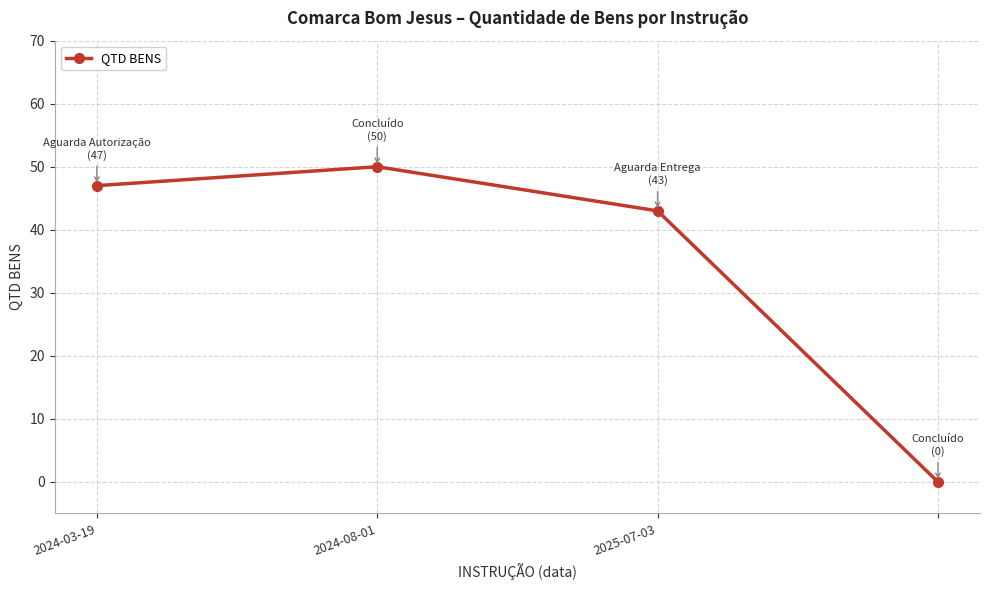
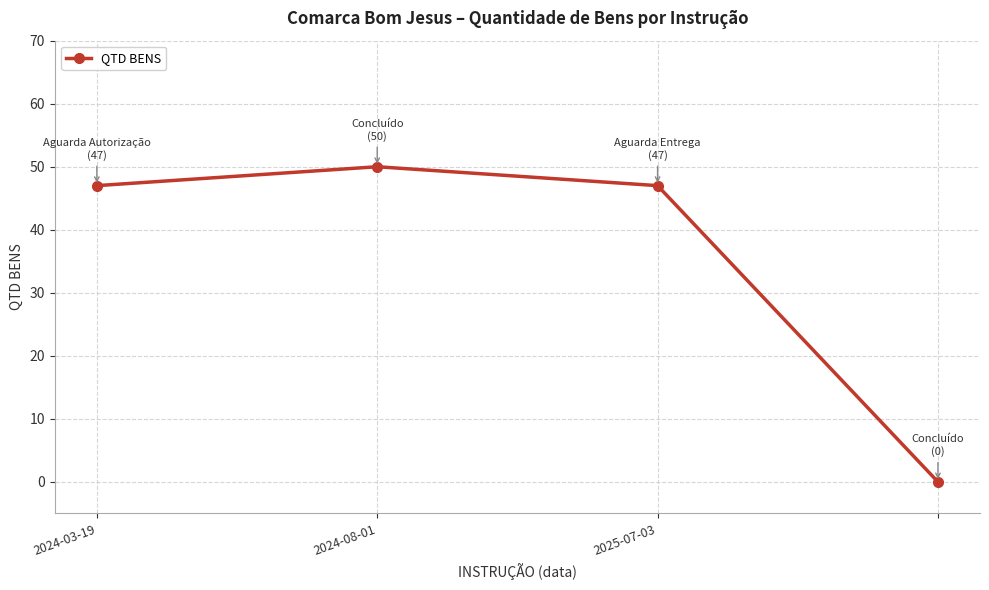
  {
    "2024-03-19": "(47)",
    "2024-08-01": "(50)",
-   "2025-07-03": "(43)"
+   "2025-07-03": "(47)"
  }
